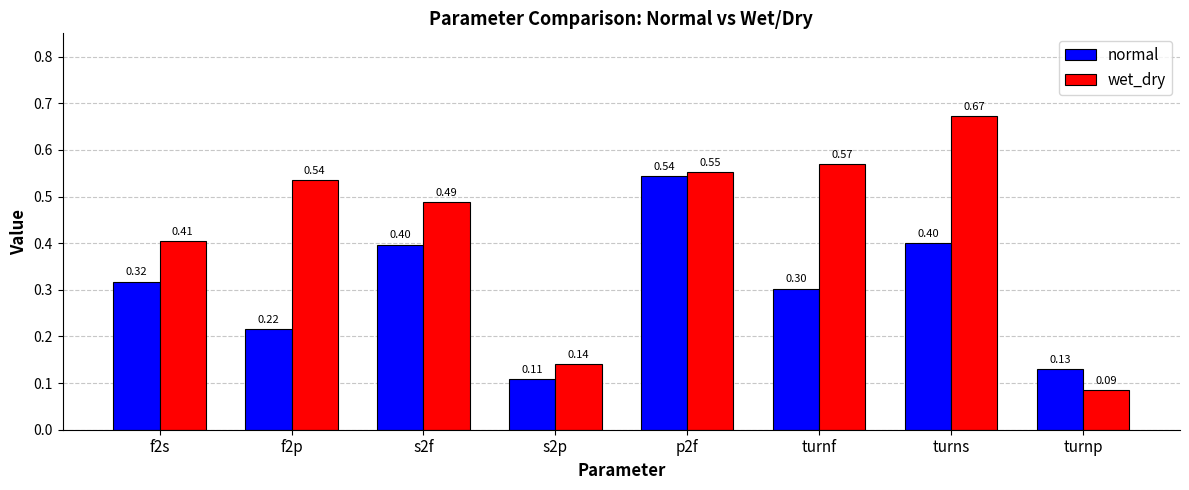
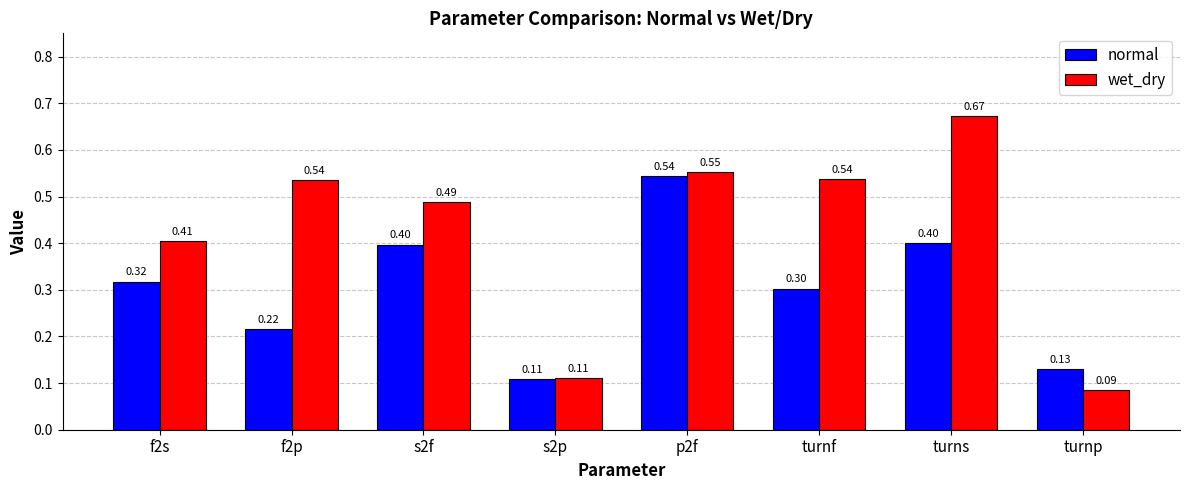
  {
    "normal": {
      "f2s": 0.32,
      "f2p": 0.22,
      "s2f": 0.40,
      "s2p": 0.11,
      "p2f": 0.54,
      "turnf": 0.30,
      "turns": 0.40,
      "turnp": 0.13
    },
    "wet_dry": {
      "f2s": 0.41,
      "f2p": 0.54,
      "s2f": 0.49,
-     "s2p": 0.14,
+     "s2p": 0.11,
      "p2f": 0.55,
-     "turnf": 0.57,
+     "turnf": 0.54,
      "turns": 0.67,
      "turnp": 0.09
    }
  }
